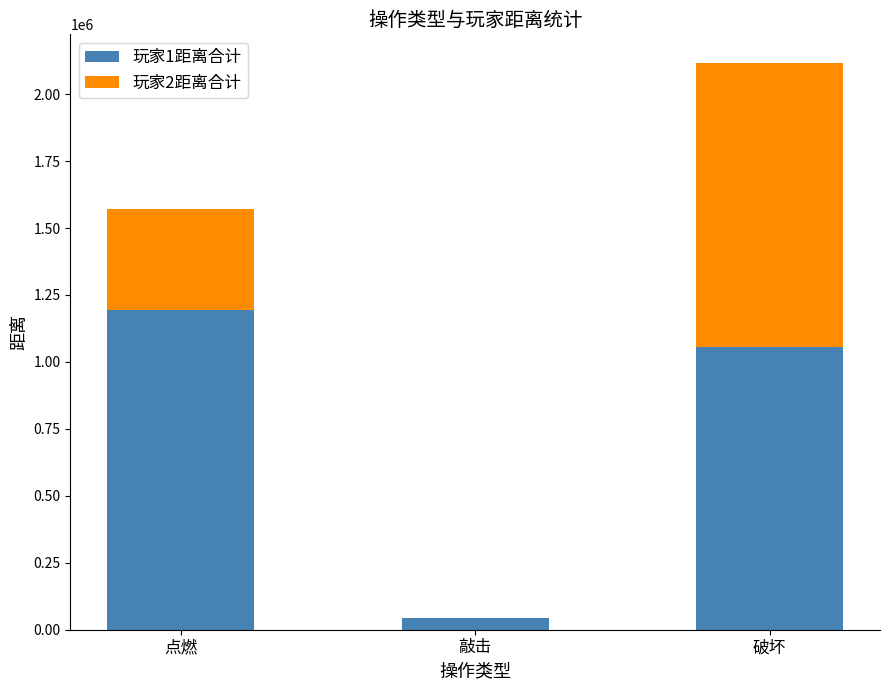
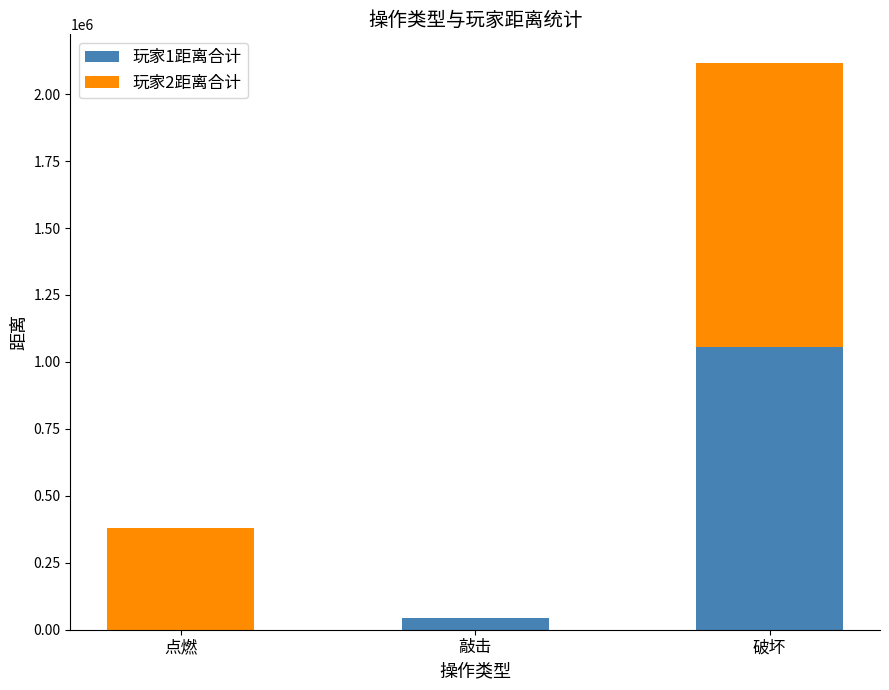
  {
    "玩家1距离合计": {
-     "点燃": 1190000,
+     "点燃": 0,
      "敲击": 40000,
      "破坏": 1050000
    },
    "玩家2距离合计": {
      "点燃": 380000,
      "敲击": 0,
      "破坏": 1060000
    }
  }
